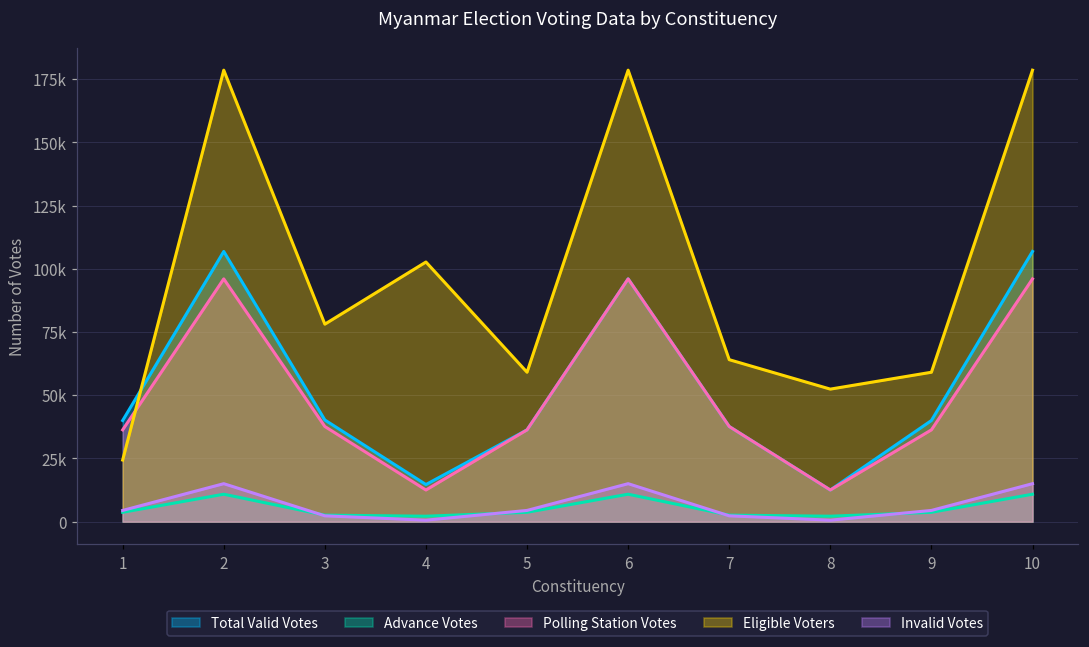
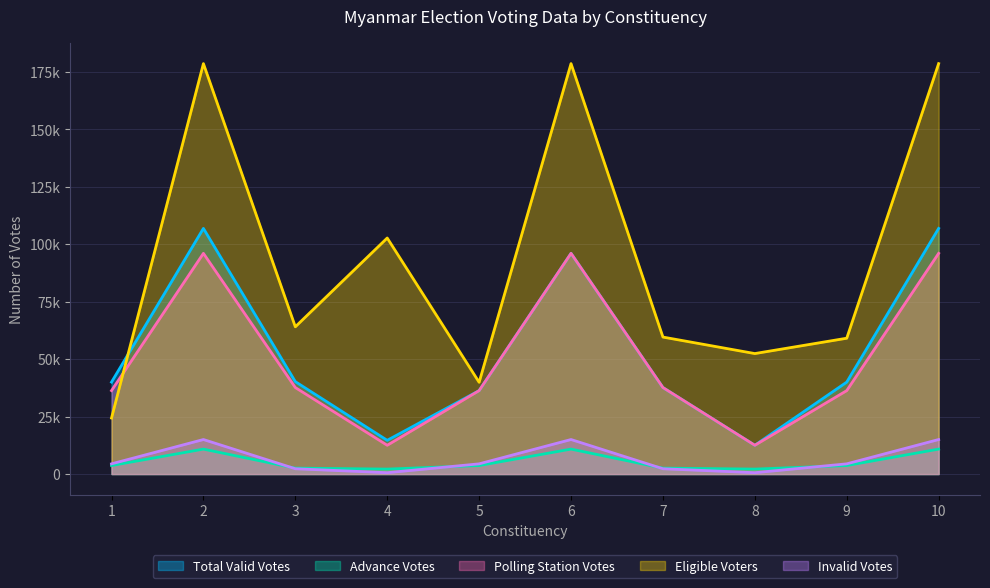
  {
    "Eligible Voters": {
      "1": 24000,
      "2": 179000,
-     "3": 78000,
+     "3": 64000,
      "4": 103000,
-     "5": 59000,
+     "5": 40000,
      "6": 179000,
-     "7": 64000,
+     "7": 60000,
      "8": 52000,
      "9": 59000,
      "10": 179000
    }
  }
